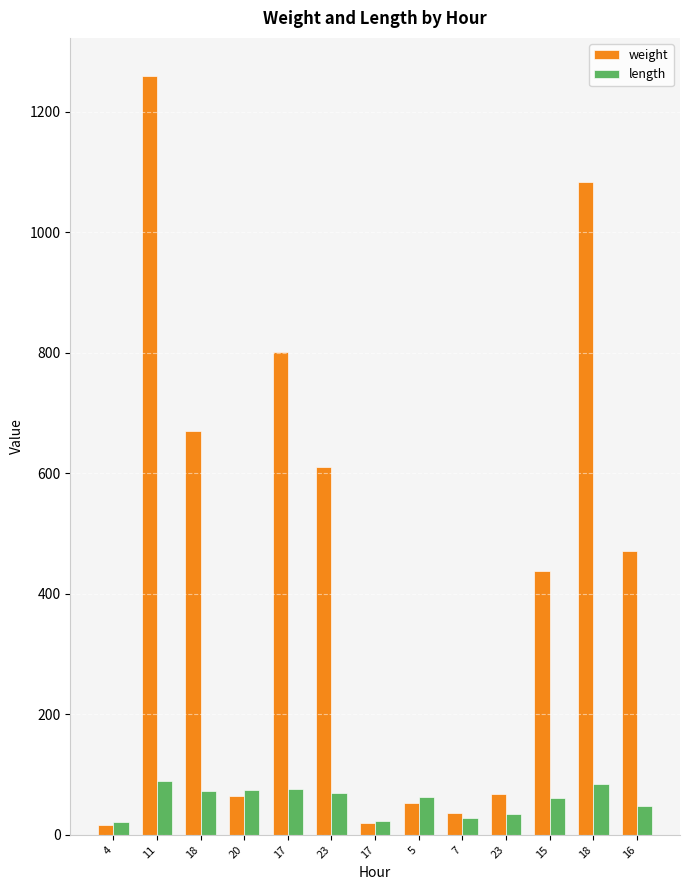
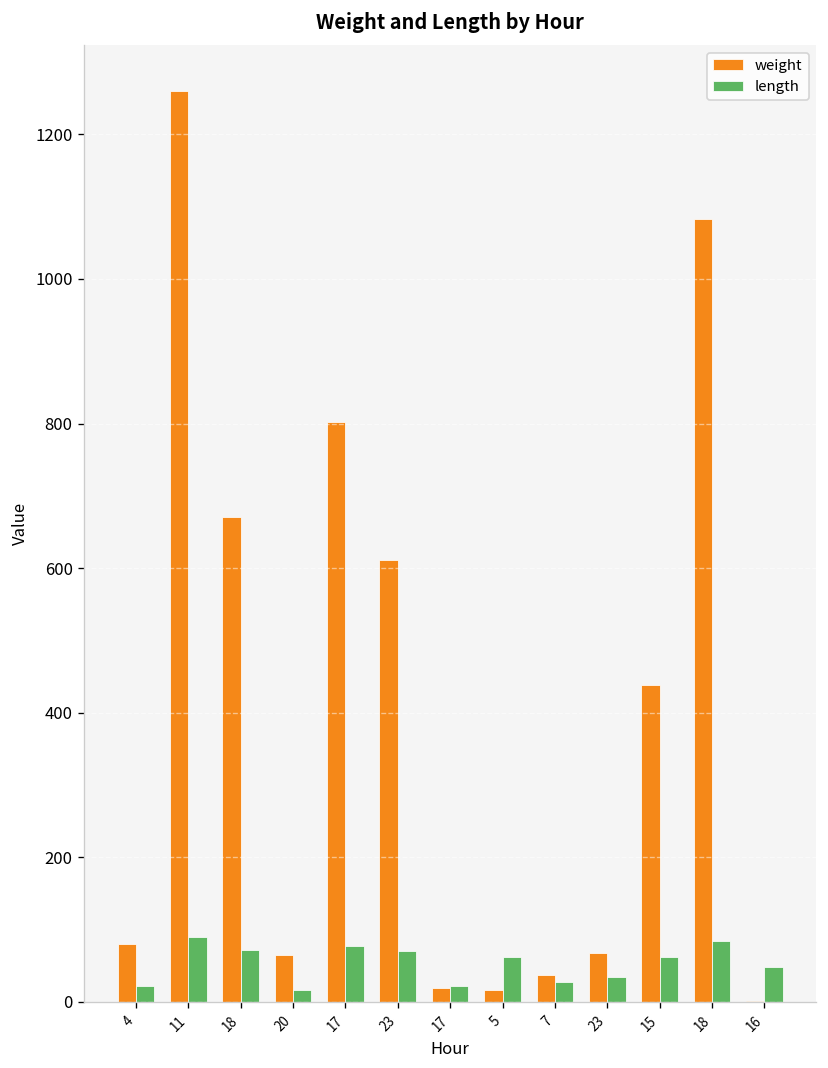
  {
    "weight": {
-     "4": 20,
+     "4": 80,
      "11": 1260,
      "20": 60,
-     "5": 50,
+     "5": 20,
      "7": 40,
      "15": 440,
-     "16": 470
+     "16": 0
    },
    "length": {
      "4": 20,
      "11": 90,
-     "20": 70,
+     "20": 20,
      "5": 60,
      "7": 30,
      "15": 60,
      "16": 50
    }
  }
